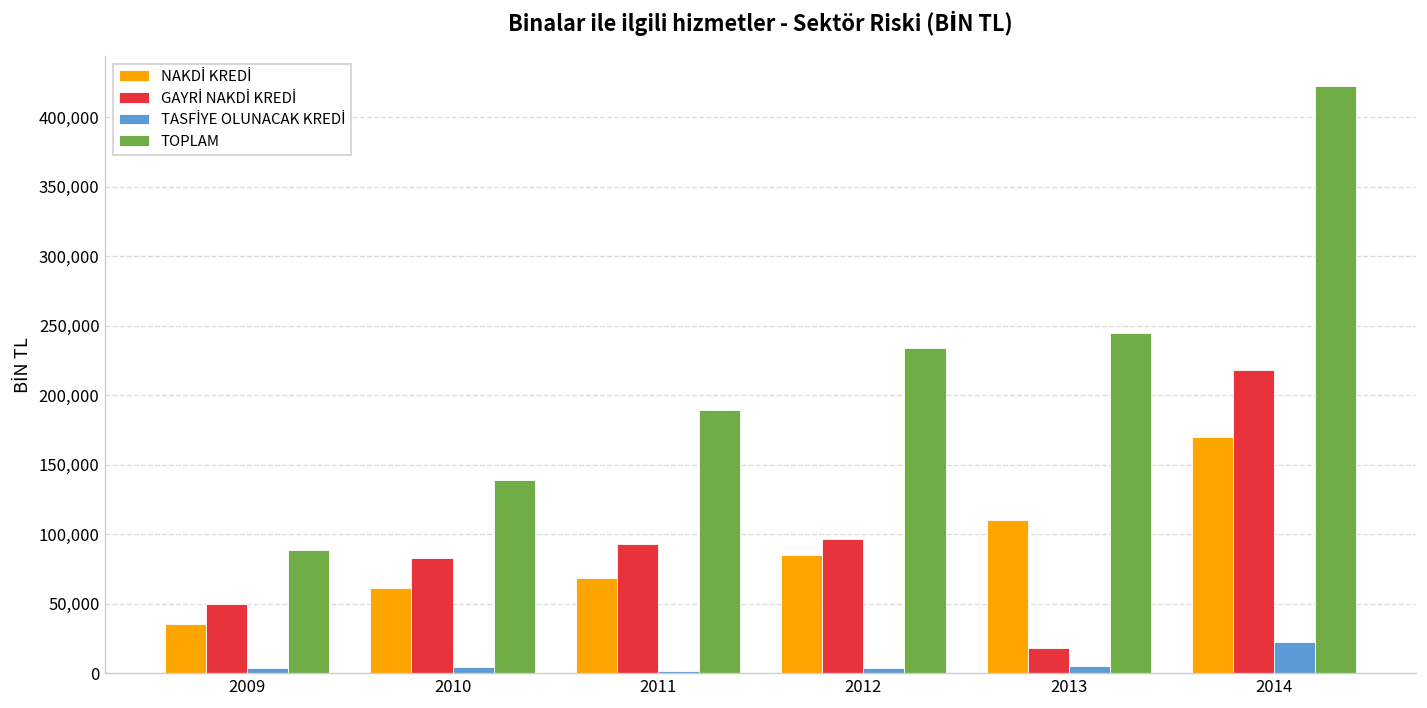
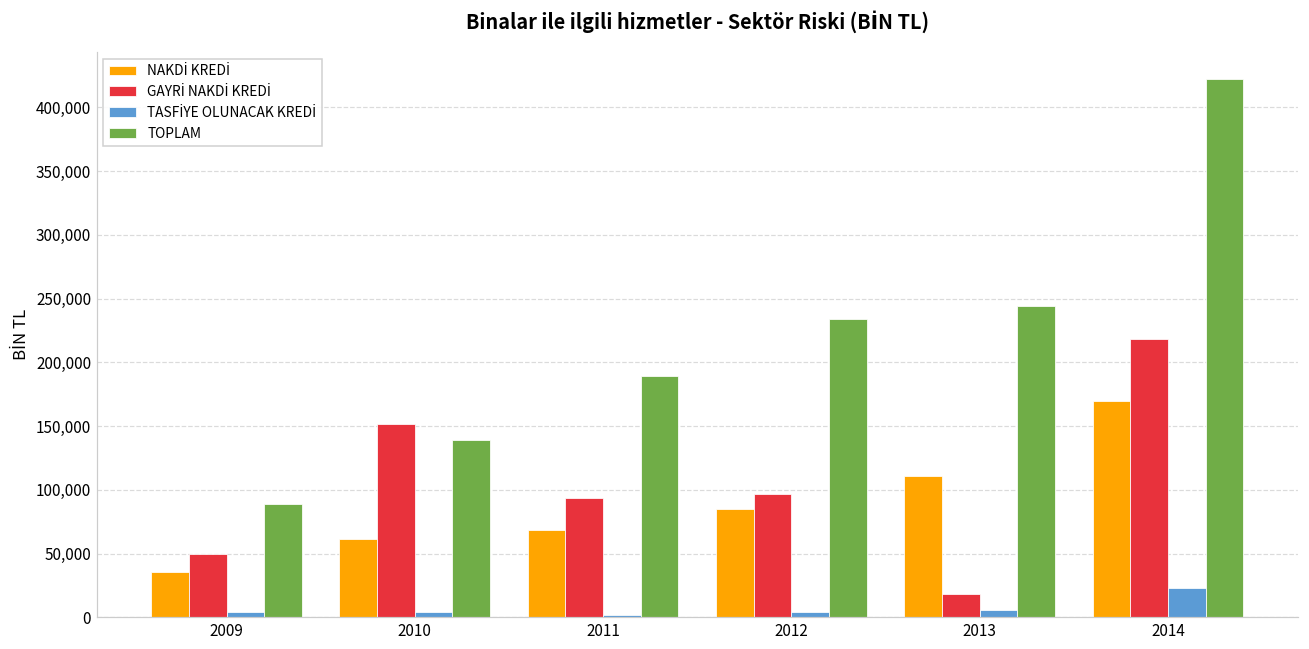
  {
    "NAKDİ KREDİ": {
      "2009": "35,000",
      "2010": "62,000",
      "2011": "69,000",
      "2012": "85,000",
      "2013": "111,000",
      "2014": "170,000"
    },
    "GAYRİ NAKDİ KREDİ": {
      "2009": "50,000",
-     "2010": "83,000",
+     "2010": "151,000",
      "2011": "93,000",
      "2012": "96,000",
      "2013": "18,000",
      "2014": "218,000"
    },
    "TASFİYE OLUNACAK KREDİ": {
      "2009": "4,000",
      "2010": "4,000",
      "2012": "4,000",
      "2013": "6,000",
      "2014": "23,000"
    },
    "TOPLAM": {
      "2009": "89,000",
      "2010": "139,000",
      "2011": "189,000",
      "2012": "234,000",
      "2013": "245,000",
      "2014": "423,000"
    }
  }
